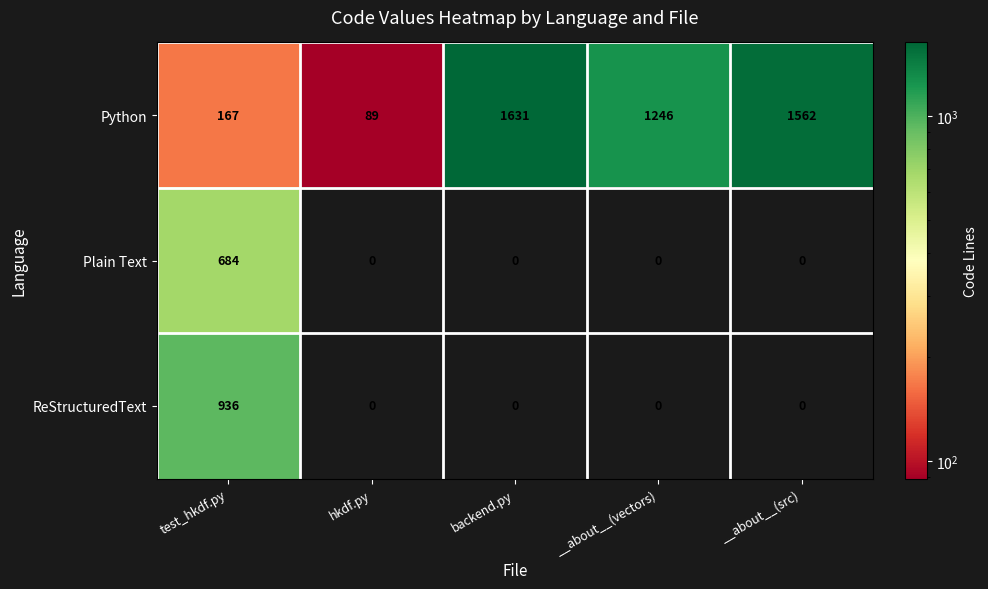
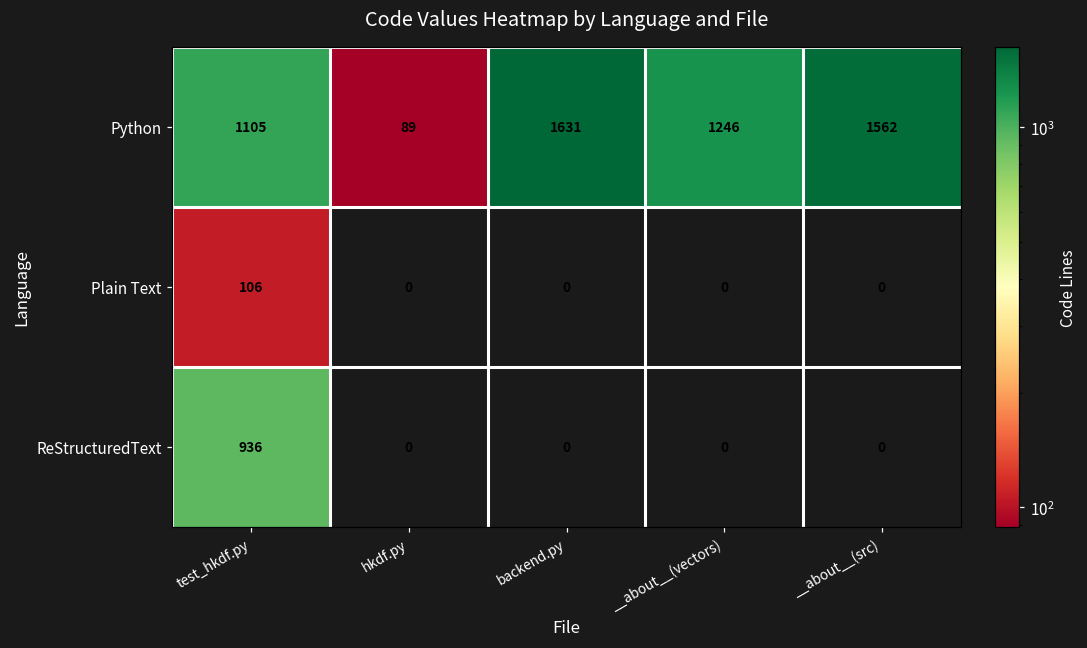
  {
    "Python": {
-     "test_hkdf.py": 167,
+     "test_hkdf.py": 1105,
      "hkdf.py": 89,
      "backend.py": 1631,
      "__about__(vectors)": 1246,
      "__about__(src)": 1562
    },
    "Plain Text": {
-     "test_hkdf.py": 684
+     "test_hkdf.py": 106
    },
    "ReStructuredText": {
      "test_hkdf.py": 936
    }
  }
